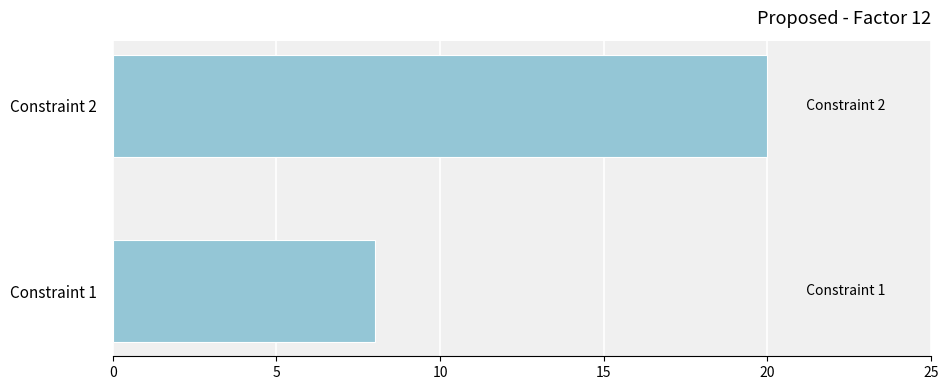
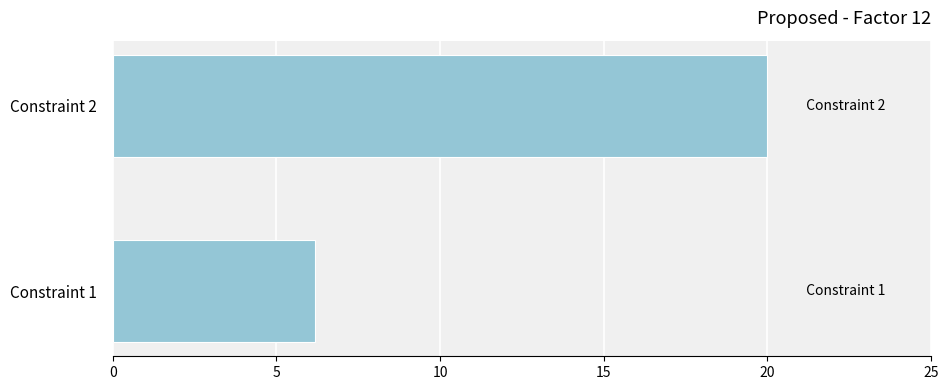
  {
    "Constraint 2": 20.0,
-   "Constraint 1": 8.0
+   "Constraint 1": 6.2
  }
